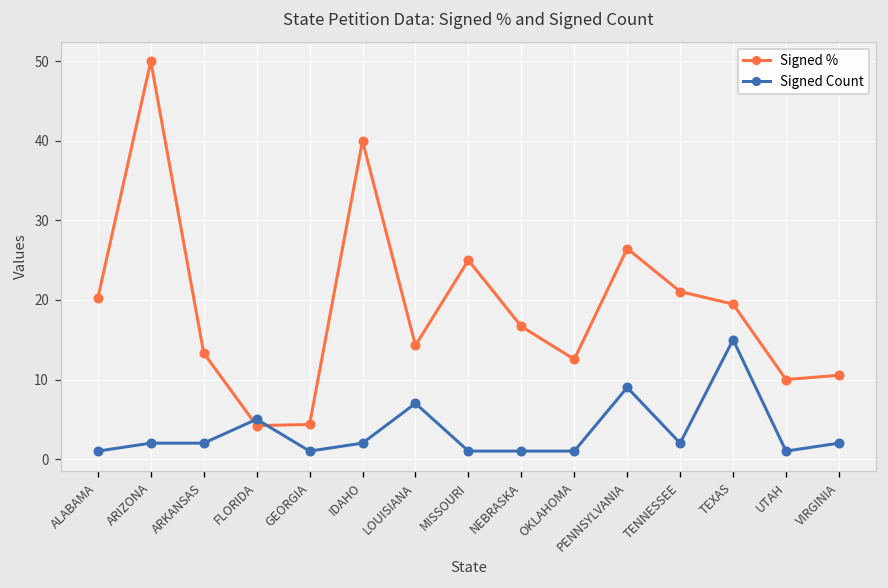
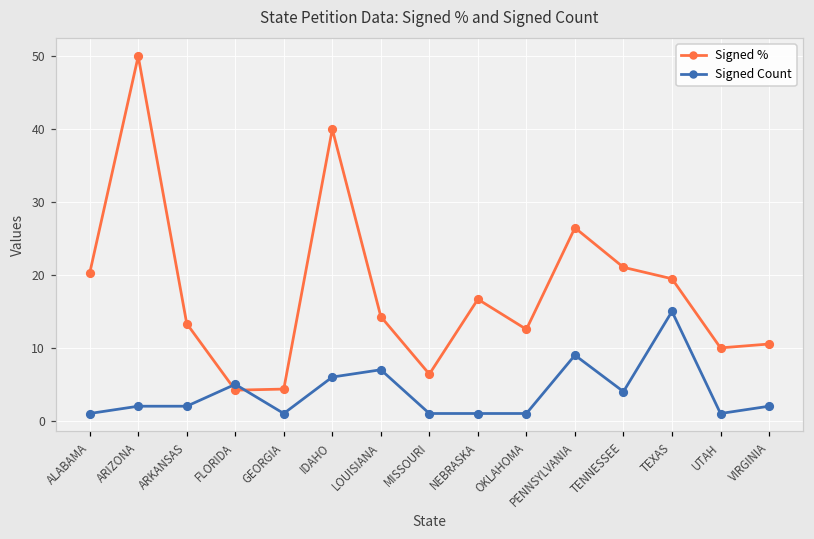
  {
    "Signed %": {
      "ALABAMA": 20,
      "ARIZONA": 50,
      "ARKANSAS": 13,
      "FLORIDA": 4,
      "GEORGIA": 4,
      "IDAHO": 40,
      "LOUISIANA": 14,
-     "MISSOURI": 25,
+     "MISSOURI": 6,
      "NEBRASKA": 17,
      "OKLAHOMA": 13,
      "PENNSYLVANIA": 26,
      "TENNESSEE": 21,
      "TEXAS": 19,
      "UTAH": 10,
      "VIRGINIA": 11
    },
    "Signed Count": {
      "ALABAMA": 1,
      "ARIZONA": 2,
      "ARKANSAS": 2,
      "FLORIDA": 5,
      "GEORGIA": 1,
-     "IDAHO": 2,
+     "IDAHO": 6,
      "LOUISIANA": 7,
      "MISSOURI": 1,
      "NEBRASKA": 1,
      "OKLAHOMA": 1,
      "PENNSYLVANIA": 9,
-     "TENNESSEE": 2,
+     "TENNESSEE": 4,
      "TEXAS": 15,
      "UTAH": 1,
      "VIRGINIA": 2
    }
  }
